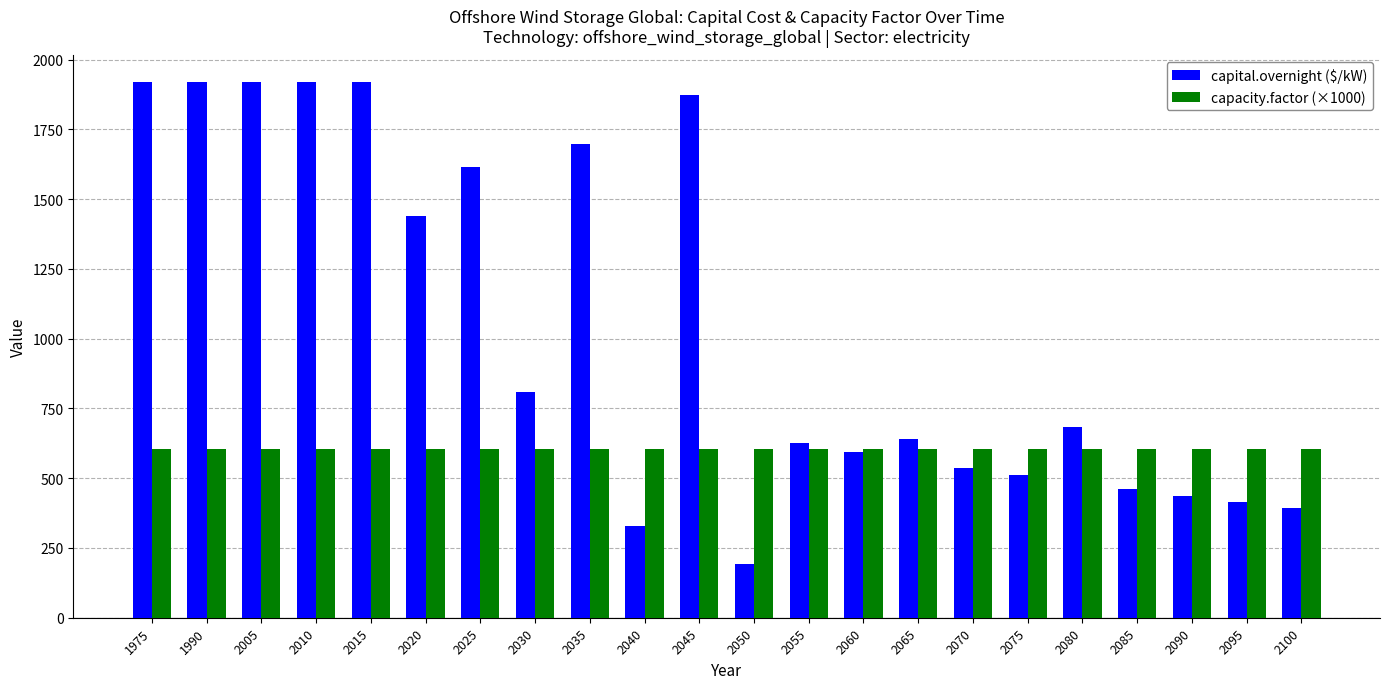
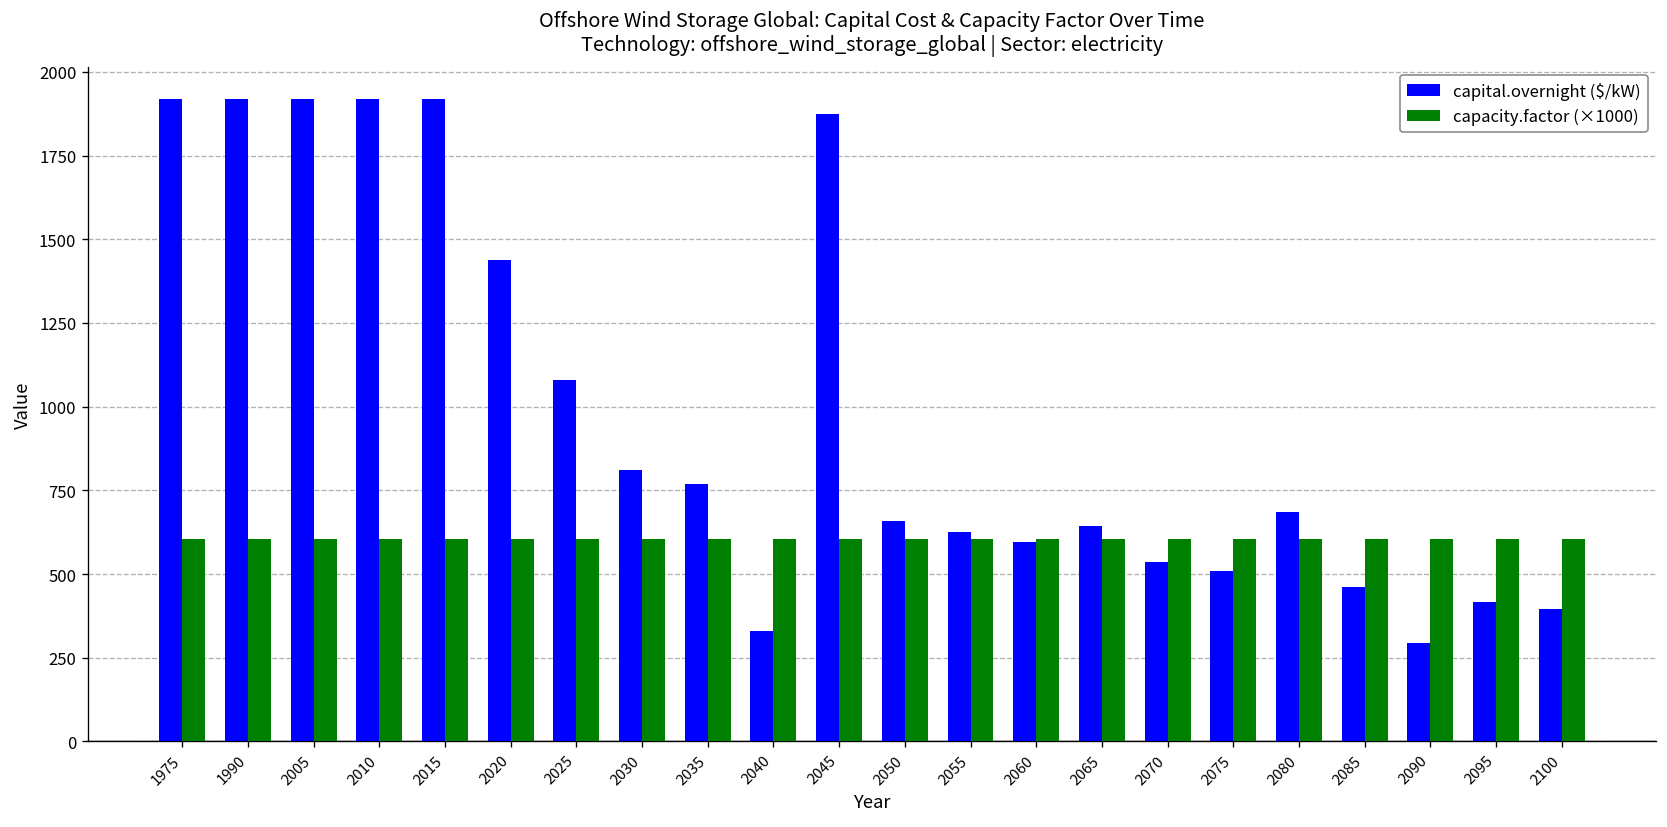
  {
    "capital.overnight ($/kW)": {
      "1975": 1920,
      "1990": 1920,
      "2005": 1920,
      "2010": 1920,
      "2015": 1920,
      "2020": 1440,
-     "2025": 1620,
+     "2025": 1080,
      "2030": 810,
-     "2035": 1700,
+     "2035": 770,
      "2040": 330,
      "2045": 1880,
-     "2050": 190,
+     "2050": 660,
      "2055": 630,
      "2060": 600,
      "2065": 640,
      "2070": 540,
      "2075": 510,
      "2080": 680,
      "2085": 460,
-     "2090": 440,
+     "2090": 300,
      "2095": 420,
      "2100": 390
    },
    "capacity.factor (×1000)": {
      "1975": 600,
      "1990": 600,
      "2005": 600,
      "2010": 600,
      "2015": 600,
      "2020": 600,
      "2025": 600,
      "2030": 600,
      "2035": 600,
      "2040": 600,
      "2045": 600,
      "2050": 600,
      "2055": 600,
      "2060": 600,
      "2065": 600,
      "2070": 600,
      "2075": 600,
      "2080": 600,
      "2085": 600,
      "2090": 600,
      "2095": 600,
      "2100": 600
    }
  }
